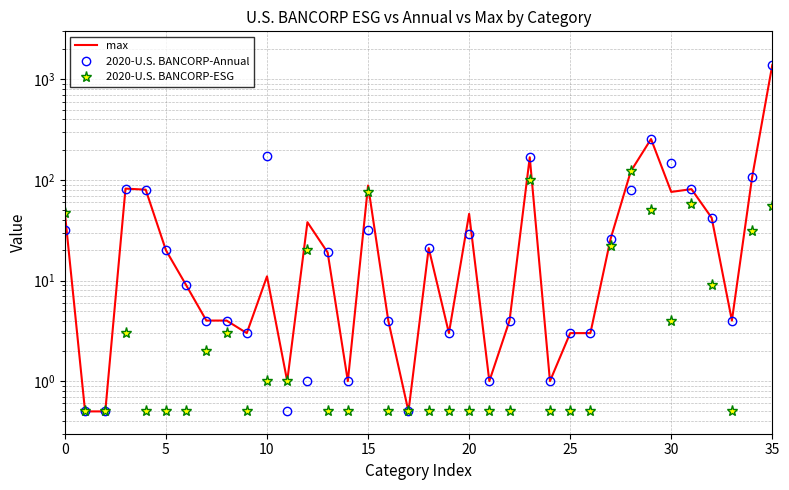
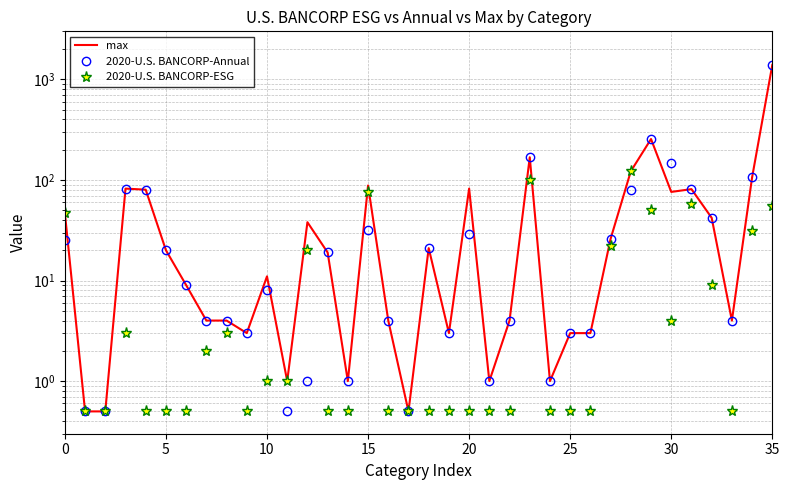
  {
    "max": {
      "10": 11,
      "15": 90,
-     "20": 50,
+     "20": 80,
      "30": 80
    },
    "2020-U.S. BANCORP-Annual": {
-     "0": 32,
-     "10": 170,
+     "0": 25,
+     "10": 8,
      "15": 32,
      "20": 29,
      "30": 150
    },
    "2020-U.S. BANCORP-ESG": {
      "5": 0.5,
      "10": 1,
      "15": 80,
      "20": 0.5,
      "25": 0.5,
      "30": 4,
      "35": 60
    }
  }
